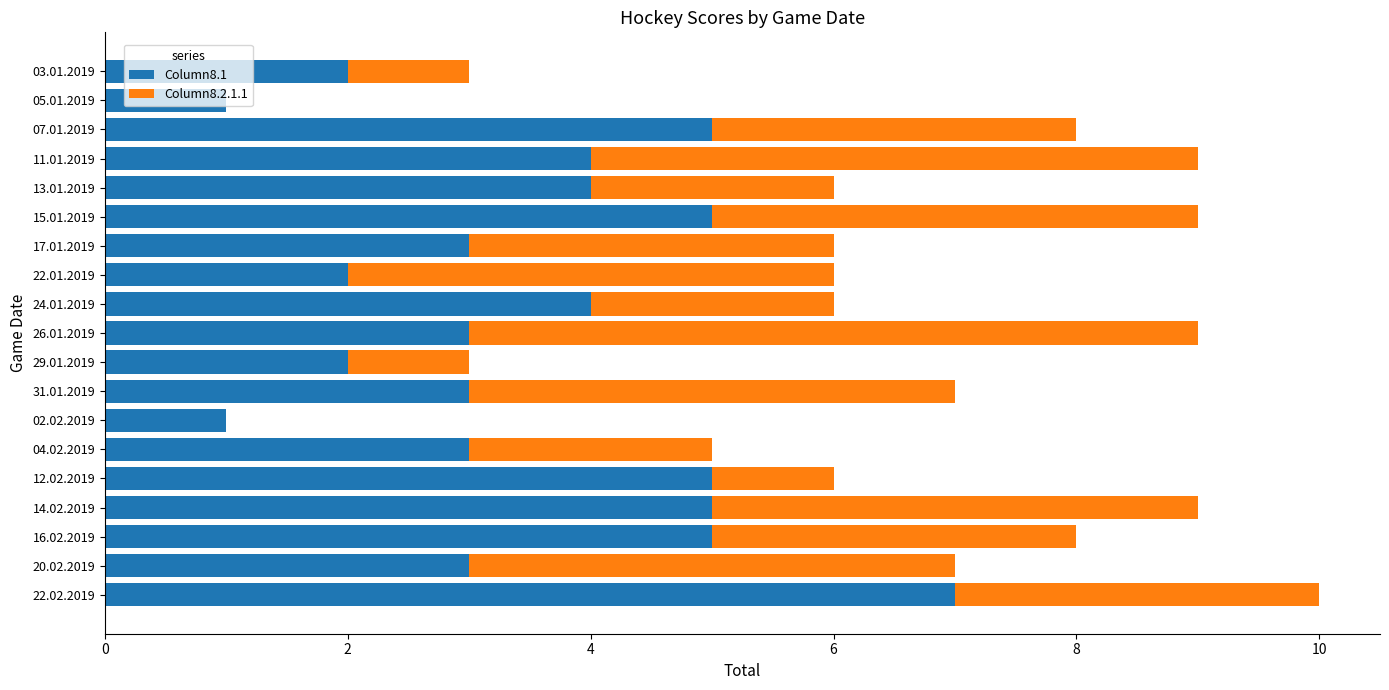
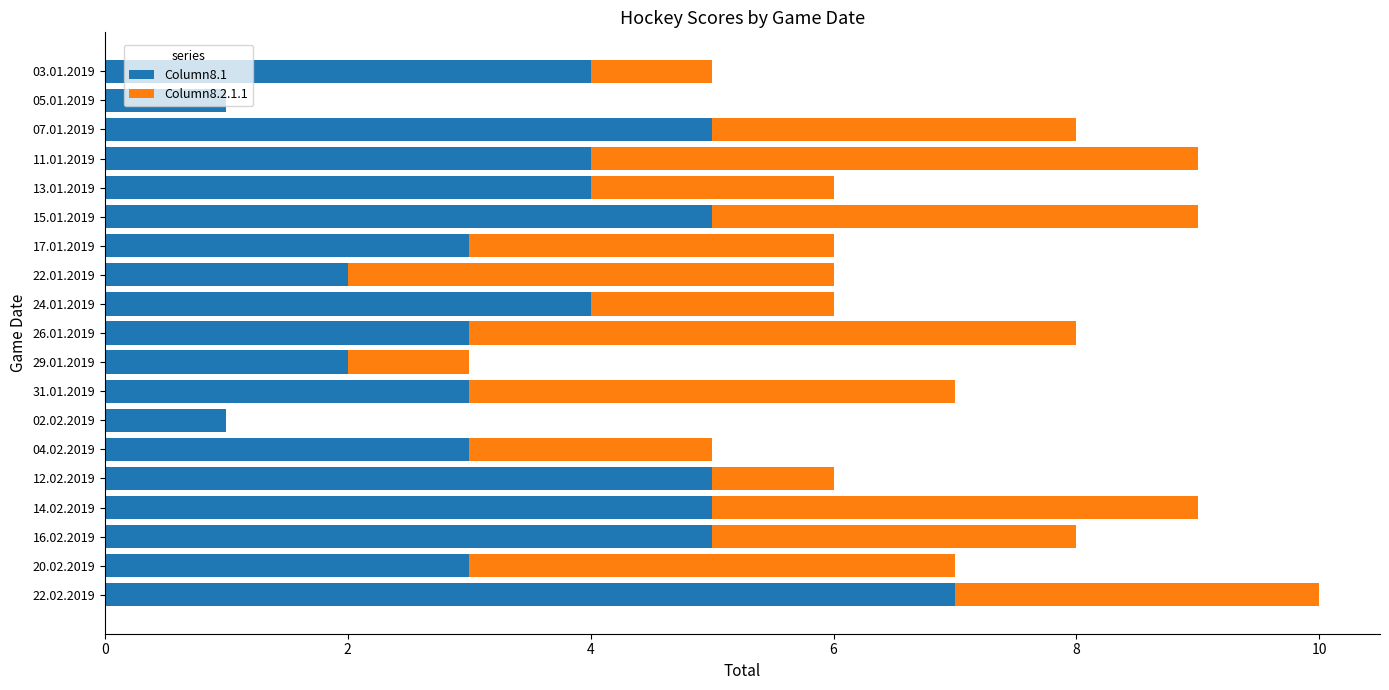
  {
    "Column8.1": {
-     "03.01.2019": 2,
+     "03.01.2019": 4,
      "07.01.2019": 5,
      "11.01.2019": 4,
      "13.01.2019": 4,
      "15.01.2019": 5,
      "17.01.2019": 3,
      "22.01.2019": 2,
      "24.01.2019": 4,
      "26.01.2019": 3,
      "29.01.2019": 2,
      "31.01.2019": 3,
      "02.02.2019": 1,
      "04.02.2019": 3,
      "12.02.2019": 5,
      "14.02.2019": 5,
      "16.02.2019": 5,
      "20.02.2019": 3,
      "22.02.2019": 7
    },
    "Column8.2.1.1": {
      "03.01.2019": 1,
      "07.01.2019": 3,
      "11.01.2019": 5,
      "13.01.2019": 2,
      "15.01.2019": 4,
      "17.01.2019": 3,
      "22.01.2019": 4,
      "24.01.2019": 2,
-     "26.01.2019": 6,
+     "26.01.2019": 5,
      "29.01.2019": 1,
      "31.01.2019": 4,
      "02.02.2019": 0,
      "04.02.2019": 2,
      "12.02.2019": 1,
      "14.02.2019": 4,
      "16.02.2019": 3,
      "20.02.2019": 4,
      "22.02.2019": 3
    }
  }
